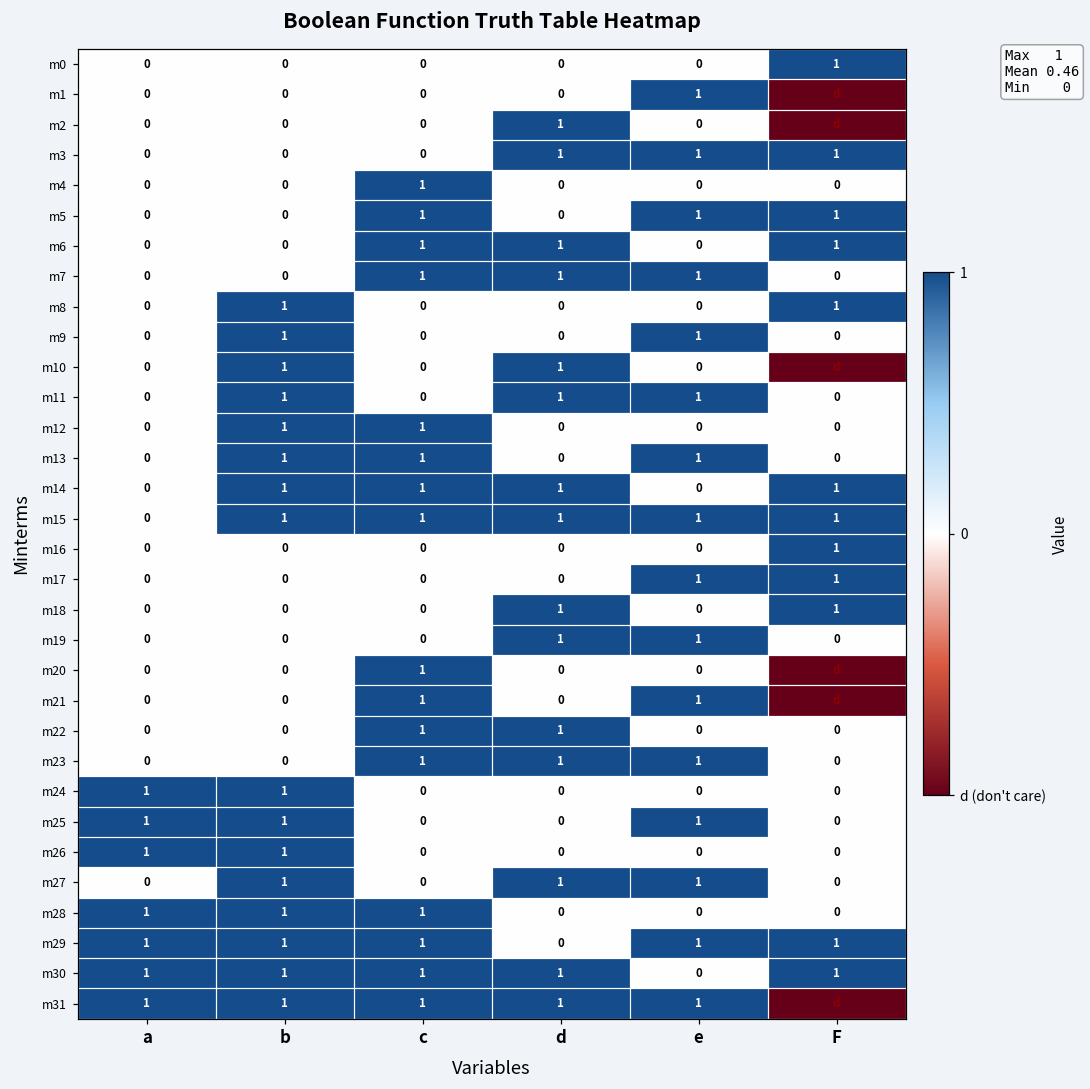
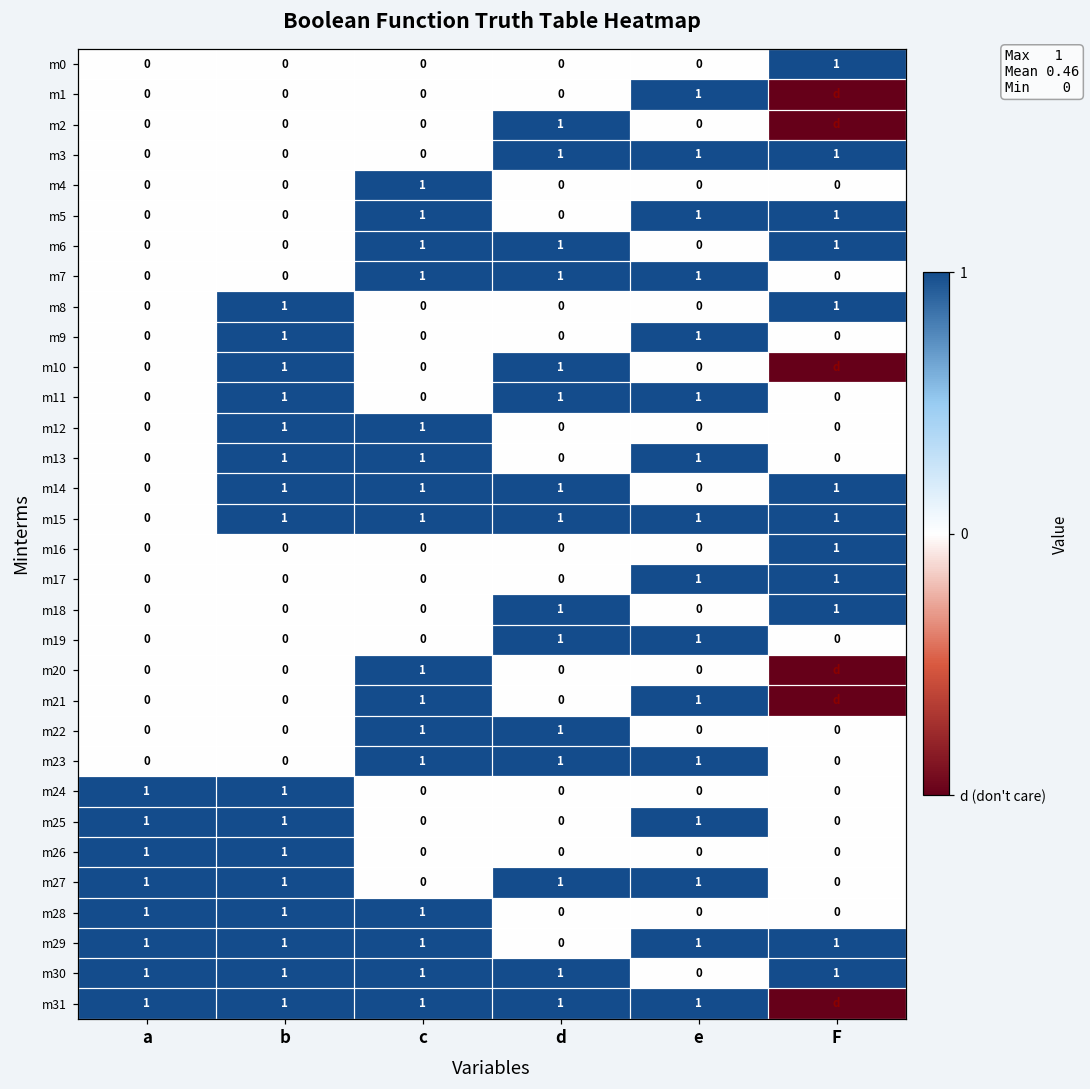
  {
    "m0": {
      "a": 0,
      "b": 0,
      "c": 0,
      "d": 0,
      "e": 0,
      "F": 1
    },
    "m1": {
      "a": 0,
      "b": 0,
      "c": 0,
      "d": 0,
      "e": 1
    },
    "m2": {
      "a": 0,
      "b": 0,
      "c": 0,
      "d": 1,
      "e": 0
    },
    "m3": {
      "a": 0,
      "b": 0,
      "c": 0,
      "d": 1,
      "e": 1,
      "F": 1
    },
    "m4": {
      "a": 0,
      "b": 0,
      "c": 1,
      "d": 0,
      "e": 0,
      "F": 0
    },
    "m5": {
      "a": 0,
      "b": 0,
      "c": 1,
      "d": 0,
      "e": 1,
      "F": 1
    },
    "m6": {
      "a": 0,
      "b": 0,
      "c": 1,
      "d": 1,
      "e": 0,
      "F": 1
    },
    "m7": {
      "a": 0,
      "b": 0,
      "c": 1,
      "d": 1,
      "e": 1,
      "F": 0
    },
    "m8": {
      "a": 0,
      "b": 1,
      "c": 0,
      "d": 0,
      "e": 0,
      "F": 1
    },
    "m9": {
      "a": 0,
      "b": 1,
      "c": 0,
      "d": 0,
      "e": 1,
      "F": 0
    },
    "m10": {
      "a": 0,
      "b": 1,
      "c": 0,
      "d": 1,
      "e": 0
    },
    "m11": {
      "a": 0,
      "b": 1,
      "c": 0,
      "d": 1,
      "e": 1,
      "F": 0
    },
    "m12": {
      "a": 0,
      "b": 1,
      "c": 1,
      "d": 0,
      "e": 0,
      "F": 0
    },
    "m13": {
      "a": 0,
      "b": 1,
      "c": 1,
      "d": 0,
      "e": 1,
      "F": 0
    },
    "m14": {
      "a": 0,
      "b": 1,
      "c": 1,
      "d": 1,
      "e": 0,
      "F": 1
    },
    "m15": {
      "a": 0,
      "b": 1,
      "c": 1,
      "d": 1,
      "e": 1,
      "F": 1
    },
    "m16": {
      "a": 0,
      "b": 0,
      "c": 0,
      "d": 0,
      "e": 0,
      "F": 1
    },
    "m17": {
      "a": 0,
      "b": 0,
      "c": 0,
      "d": 0,
      "e": 1,
      "F": 1
    },
    "m18": {
      "a": 0,
      "b": 0,
      "c": 0,
      "d": 1,
      "e": 0,
      "F": 1
    },
    "m19": {
      "a": 0,
      "b": 0,
      "c": 0,
      "d": 1,
      "e": 1,
      "F": 0
    },
    "m20": {
      "a": 0,
      "b": 0,
      "c": 1,
      "d": 0,
      "e": 0
    },
    "m21": {
      "a": 0,
      "b": 0,
      "c": 1,
      "d": 0,
      "e": 1
    },
    "m22": {
      "a": 0,
      "b": 0,
      "c": 1,
      "d": 1,
      "e": 0,
      "F": 0
    },
    "m23": {
      "a": 0,
      "b": 0,
      "c": 1,
      "d": 1,
      "e": 1,
      "F": 0
    },
    "m24": {
      "a": 1,
      "b": 1,
      "c": 0,
      "d": 0,
      "e": 0,
      "F": 0
    },
    "m25": {
      "a": 1,
      "b": 1,
      "c": 0,
      "d": 0,
      "e": 1,
      "F": 0
    },
    "m26": {
      "a": 1,
      "b": 1,
      "c": 0,
      "d": 0,
      "e": 0,
      "F": 0
    },
    "m27": {
-     "a": 0,
+     "a": 1,
      "b": 1,
      "c": 0,
      "d": 1,
      "e": 1,
      "F": 0
    },
    "m28": {
      "a": 1,
      "b": 1,
      "c": 1,
      "d": 0,
      "e": 0,
      "F": 0
    },
    "m29": {
      "a": 1,
      "b": 1,
      "c": 1,
      "d": 0,
      "e": 1,
      "F": 1
    },
    "m30": {
      "a": 1,
      "b": 1,
      "c": 1,
      "d": 1,
      "e": 0,
      "F": 1
    },
    "m31": {
      "a": 1,
      "b": 1,
      "c": 1,
      "d": 1,
      "e": 1
    }
  }
